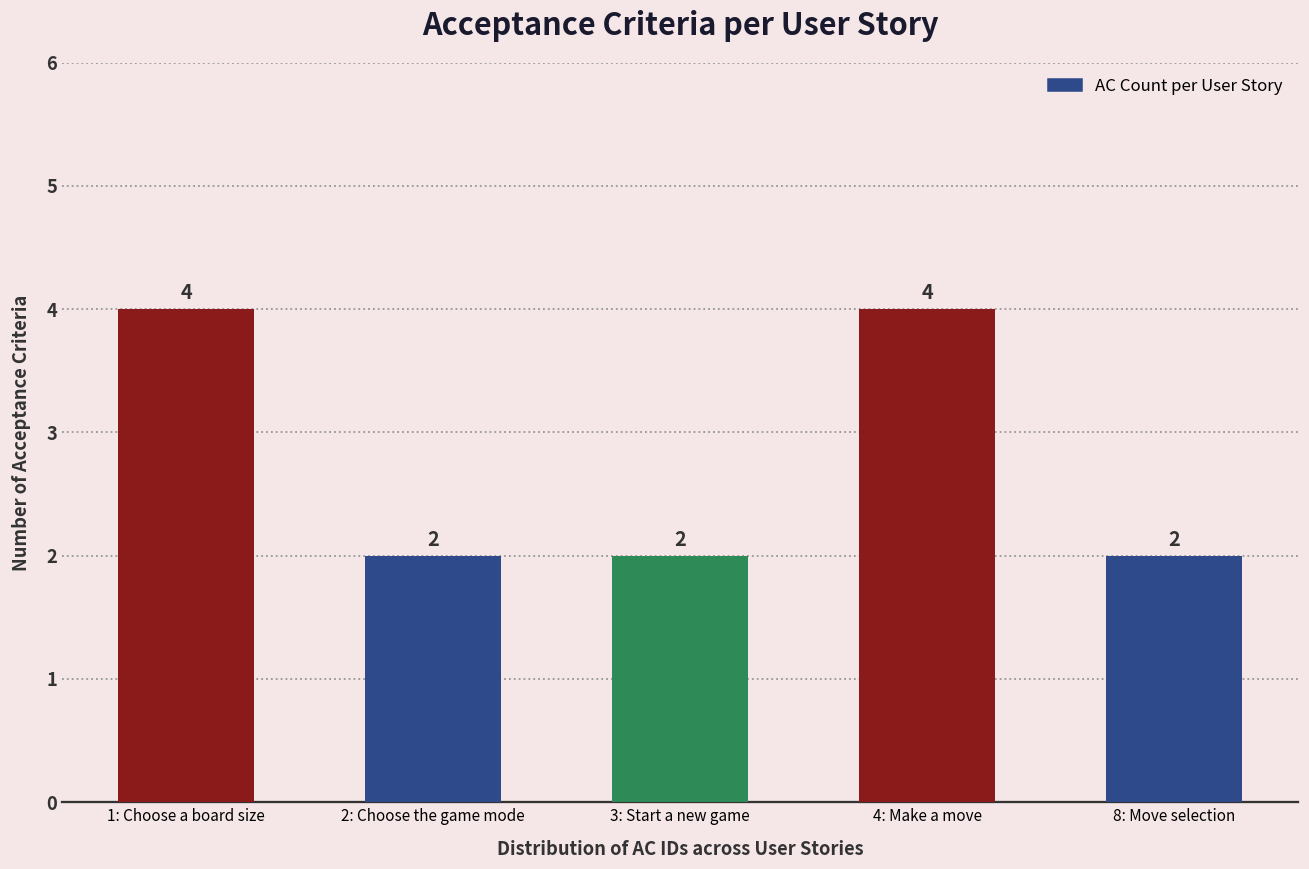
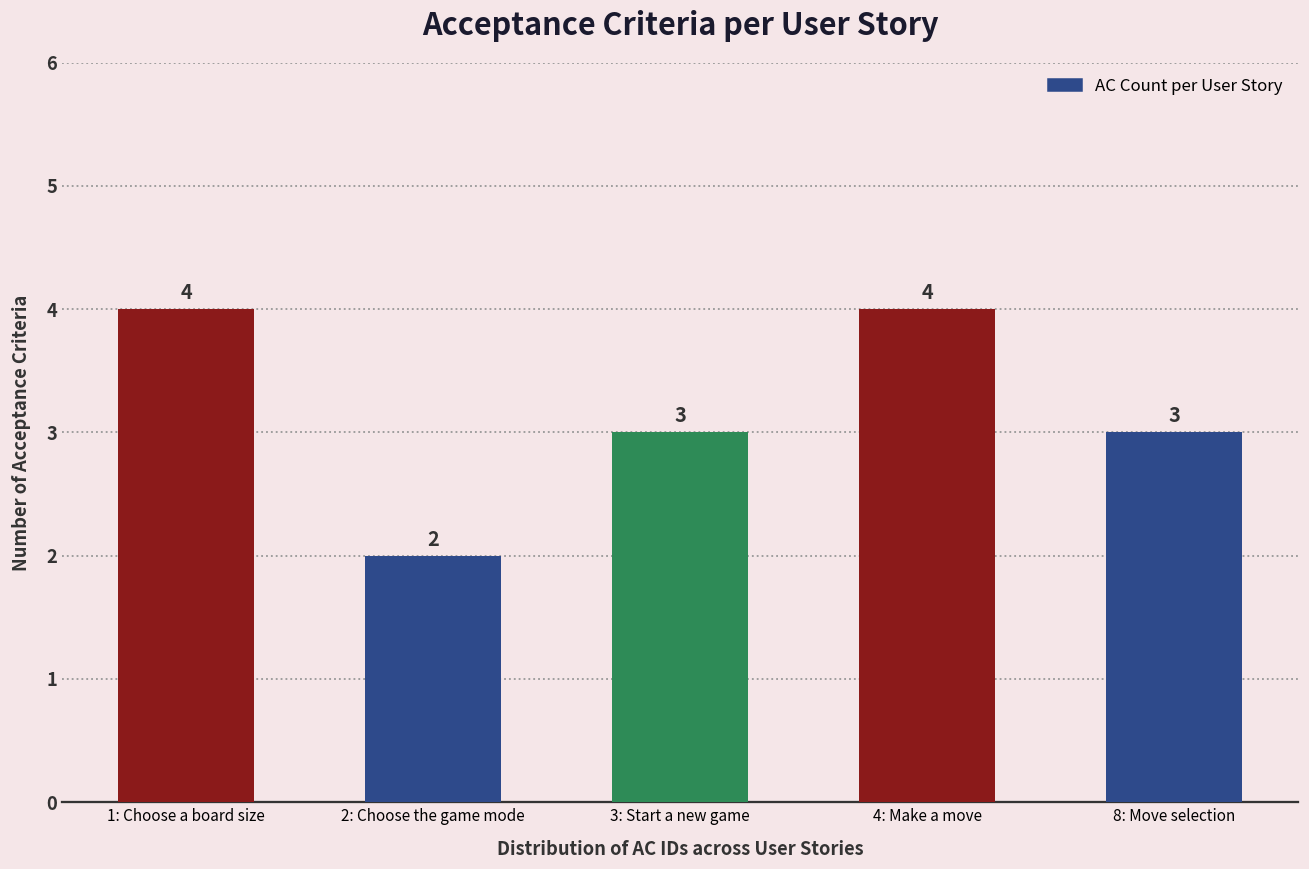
  {
    "1: Choose a board size": 4,
    "2: Choose the game mode": 2,
-   "3: Start a new game": 2,
+   "3: Start a new game": 3,
    "4: Make a move": 4,
-   "8: Move selection": 2
+   "8: Move selection": 3
  }
